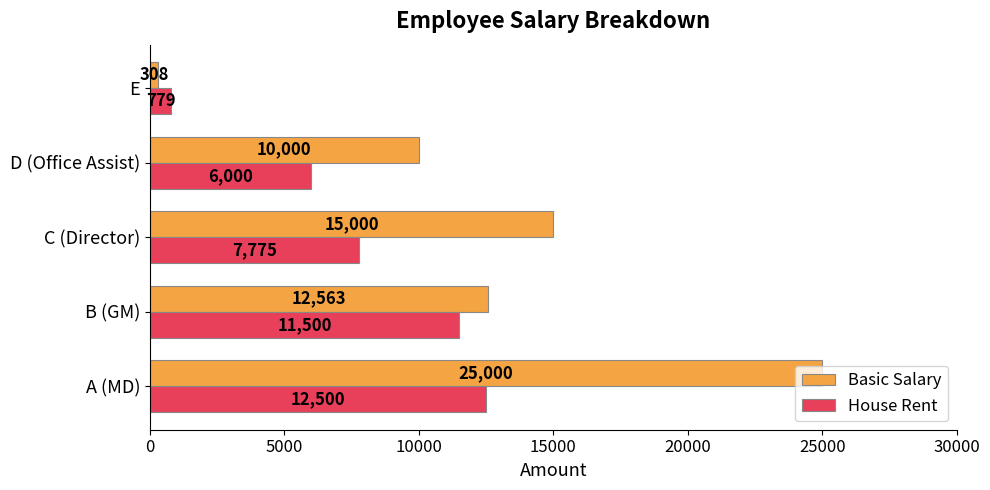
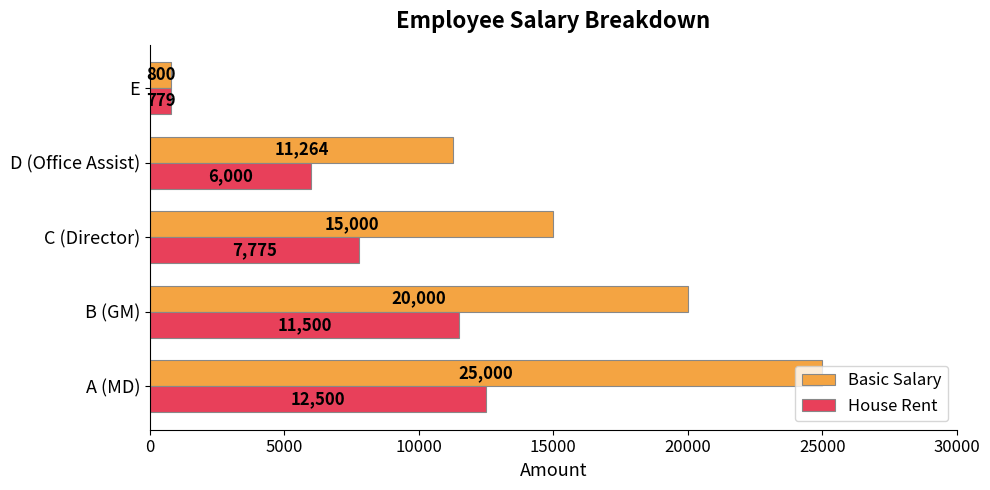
  {
    "Basic Salary": {
-     "E": "308",
-     "D (Office Assist)": "10,000",
+     "E": "800",
+     "D (Office Assist)": "11,264",
      "C (Director)": "15,000",
-     "B (GM)": "12,563"
+     "B (GM)": "20,000"
    },
    "House Rent": {
      "E": "779",
      "D (Office Assist)": "6,000",
      "C (Director)": "7,775",
      "B (GM)": "11,500",
      "A (MD)": "12,500"
    }
  }
